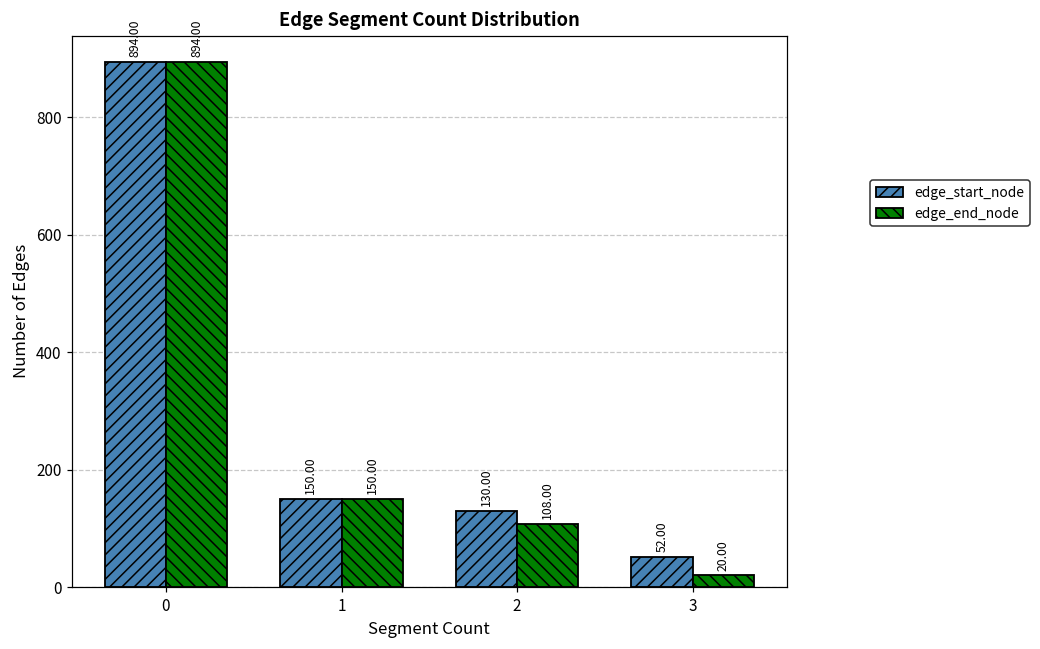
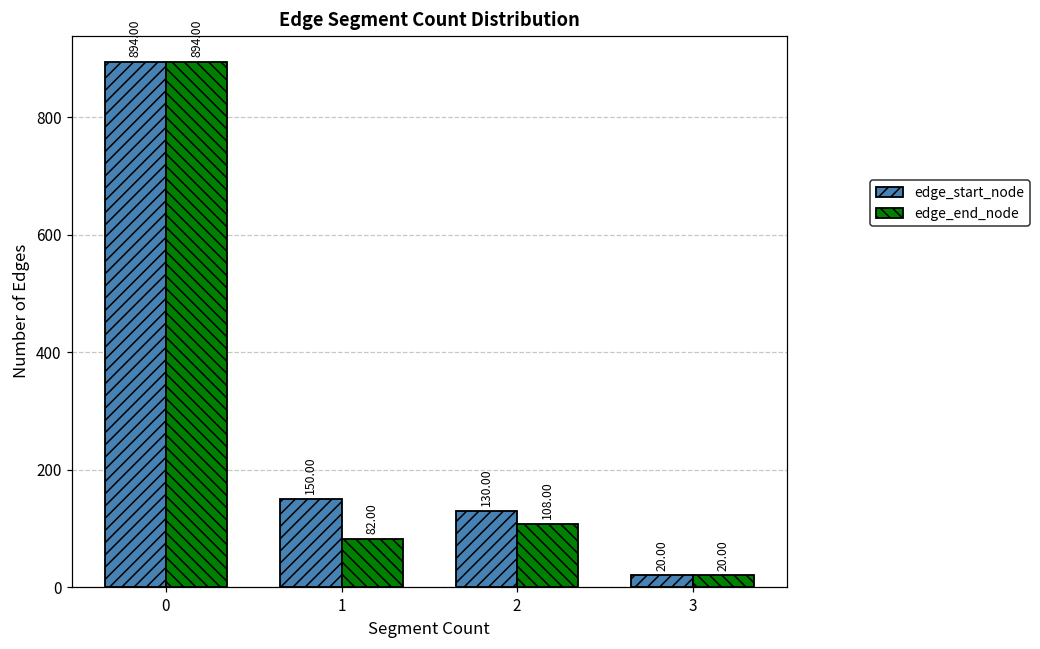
  {
    "edge_start_node": {
      "0": 894.00,
      "1": 150.00,
      "2": 130.00,
-     "3": 52.00
+     "3": 20.00
    },
    "edge_end_node": {
      "0": 894.00,
-     "1": 150.00,
+     "1": 82.00,
      "2": 108.00,
      "3": 20.00
    }
  }
